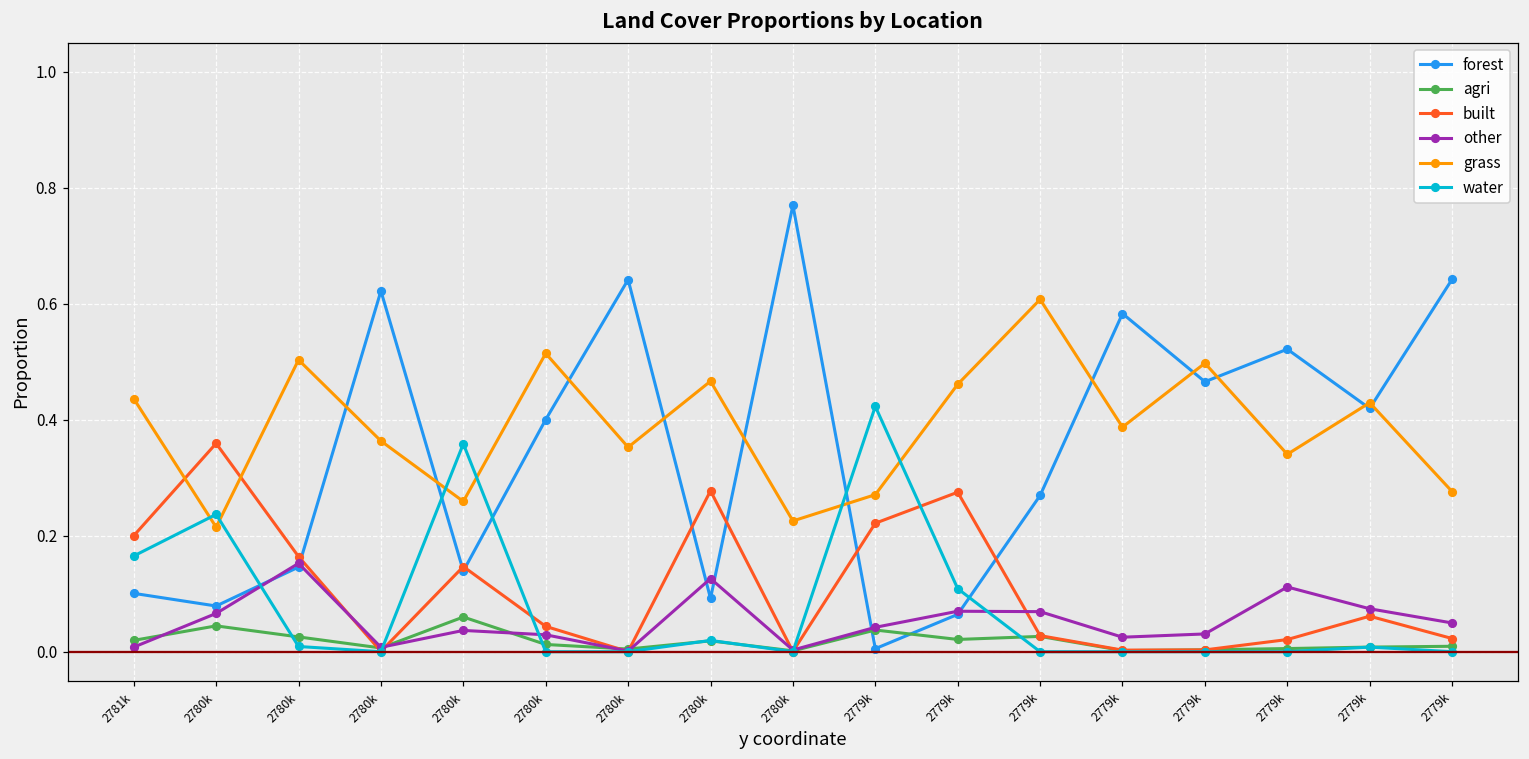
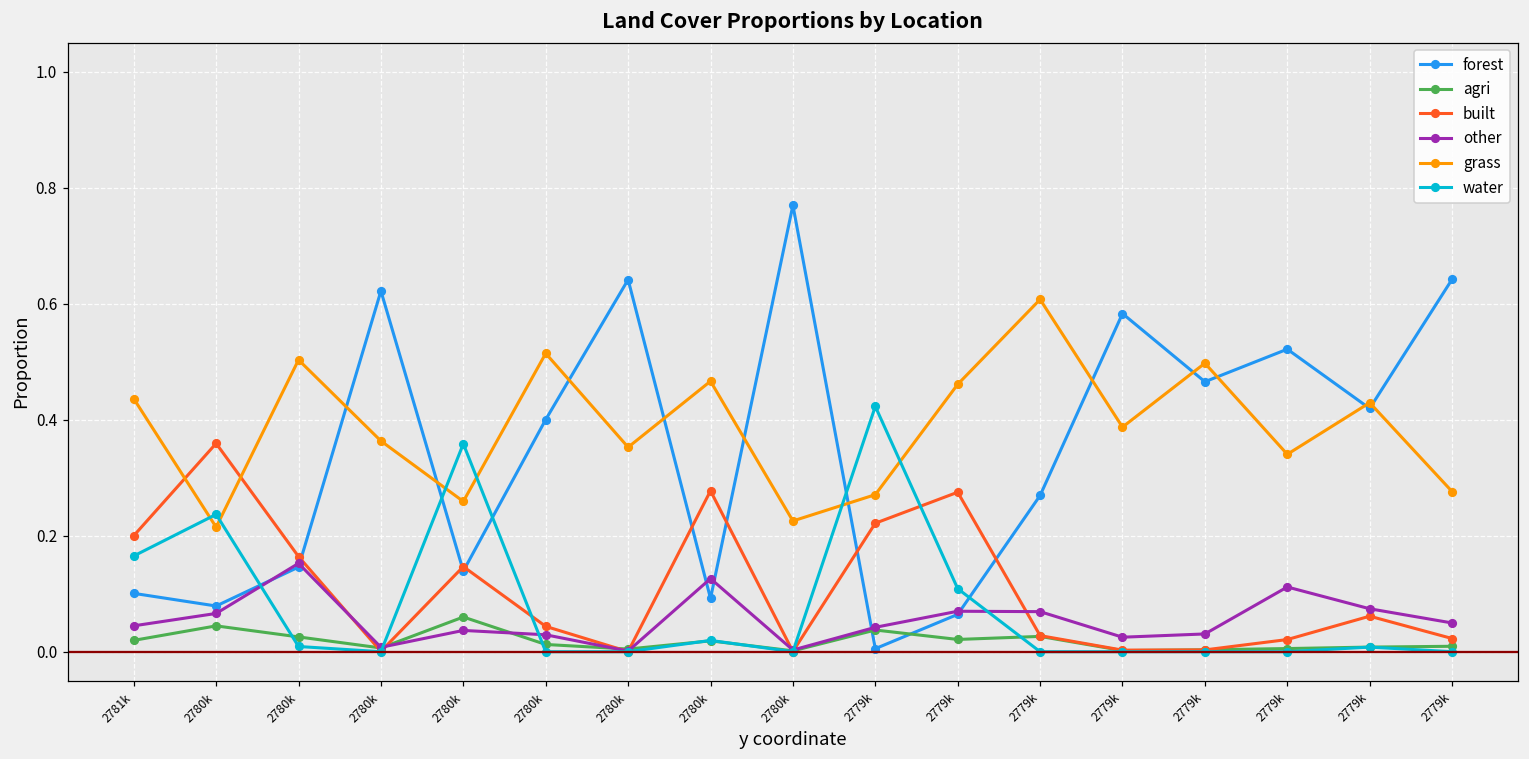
  {
    "agri": {
      "2781k": 0.02
    },
    "built": {
      "2781k": 0.20
    },
    "other": {
-     "2781k": 0.01
+     "2781k": 0.04
    },
    "grass": {
      "2781k": 0.44
    }
  }
